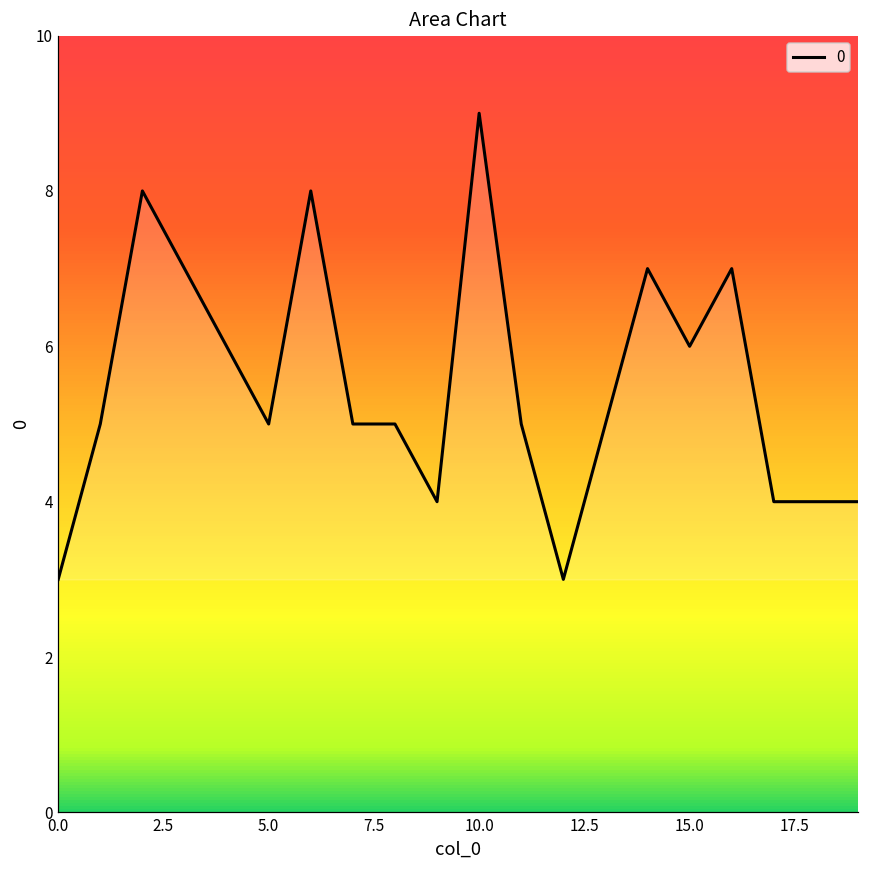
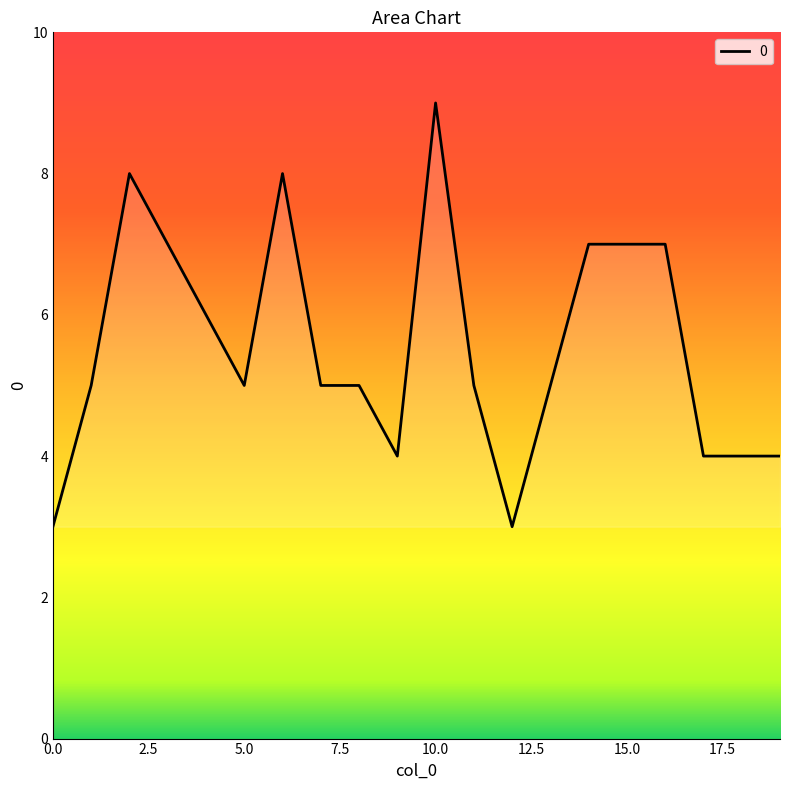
  {
    "0.0": 3,
    "5.0": 5,
    "10.0": 9,
-   "15.0": 6
+   "15.0": 7
  }
